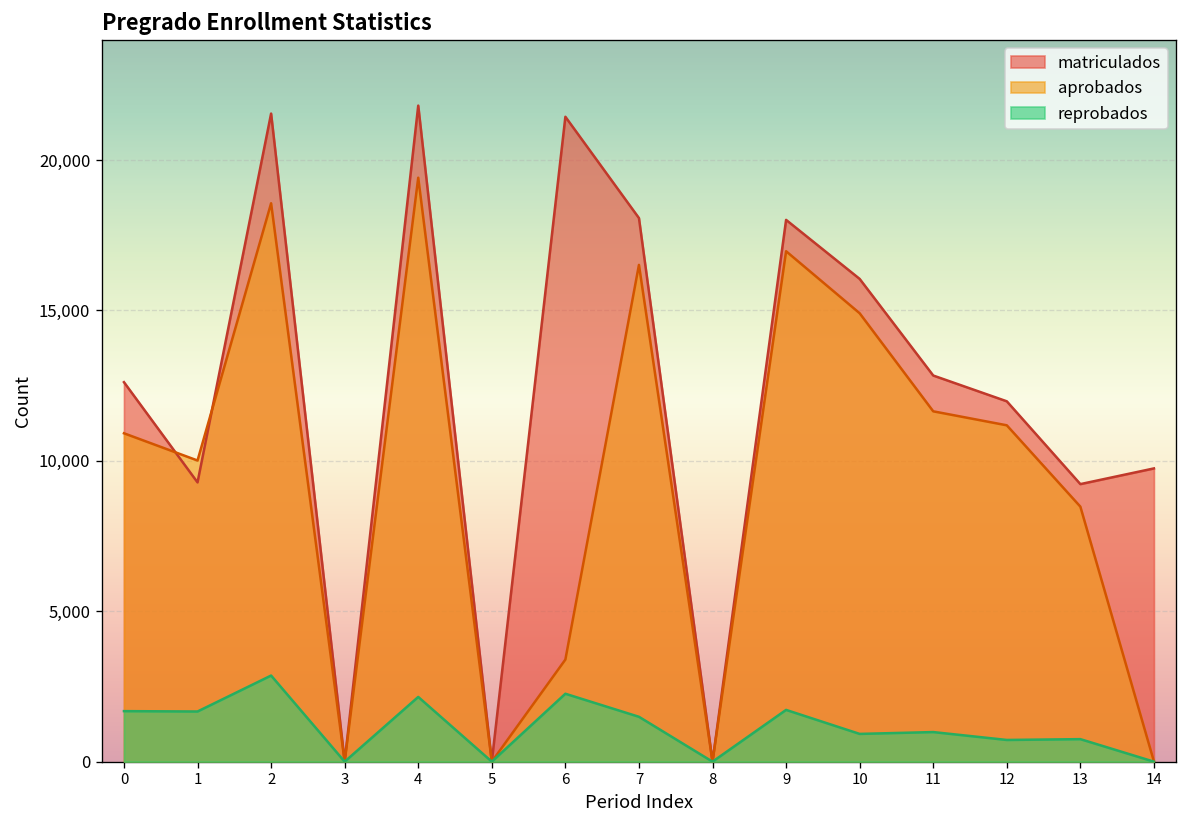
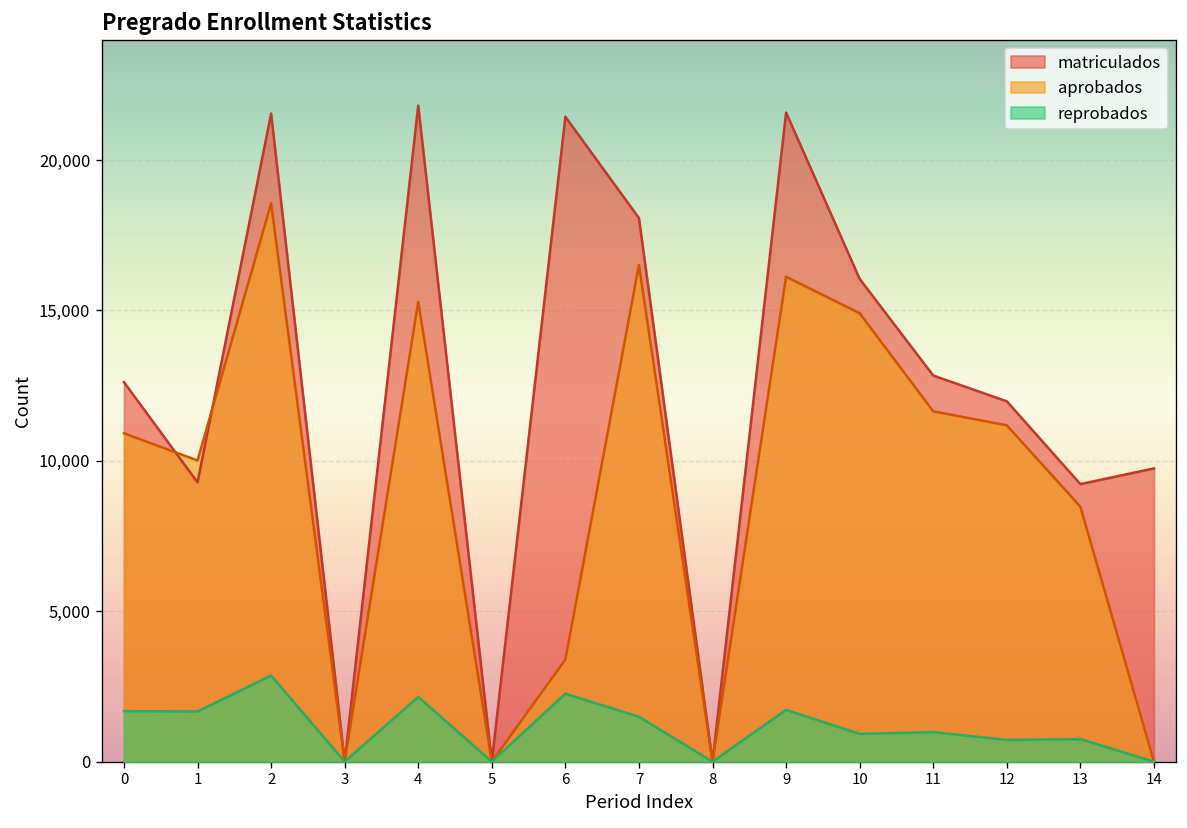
  {
    "matriculados": {
      "0": "12,600",
      "1": "9,300",
      "2": "21,500",
      "4": "21,800",
      "6": "21,400",
      "7": "18,100",
-     "9": "18,000",
+     "9": "21,600",
      "10": "16,000",
      "11": "12,800",
      "12": "12,000",
      "13": "9,200",
      "14": "9,700"
    },
    "aprobados": {
      "0": "10,900",
      "1": "10,000",
      "2": "18,600",
-     "4": "19,400",
+     "4": "15,300",
      "6": "3,400",
      "7": "16,500",
-     "9": "17,000",
+     "9": "16,100",
      "10": "14,900",
      "11": "11,600",
      "12": "11,200",
      "13": "8,500"
    },
    "reprobados": {
      "0": "1,700",
      "1": "1,700",
      "2": "2,900",
      "4": "2,200",
      "6": "2,300",
      "7": "1,500",
      "9": "1,700",
      "10": "900",
      "11": "1,000",
      "12": "700",
      "13": "700"
    }
  }
